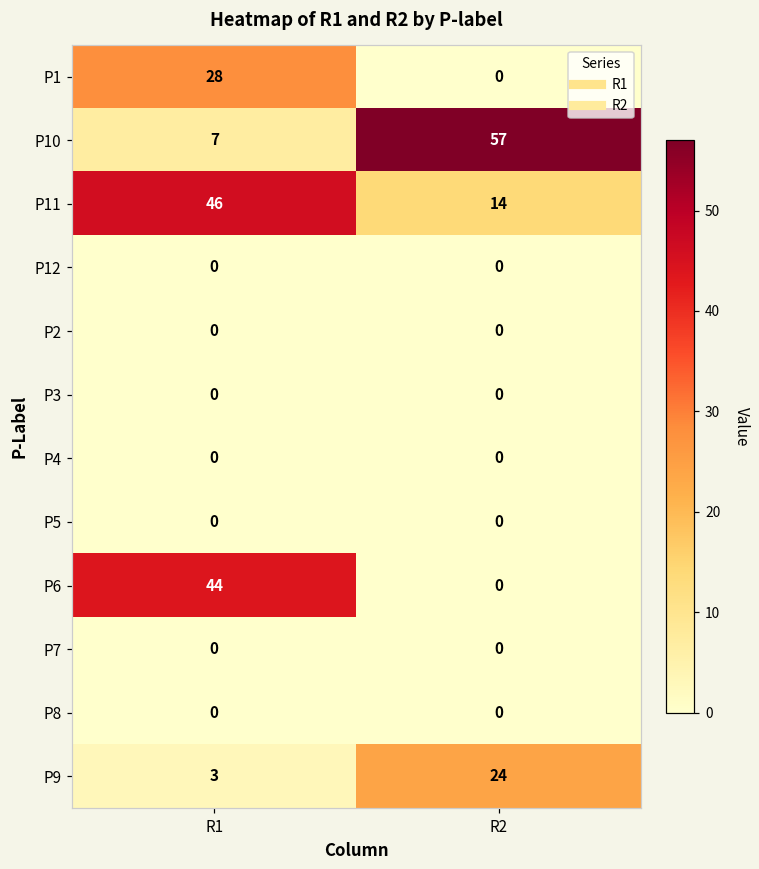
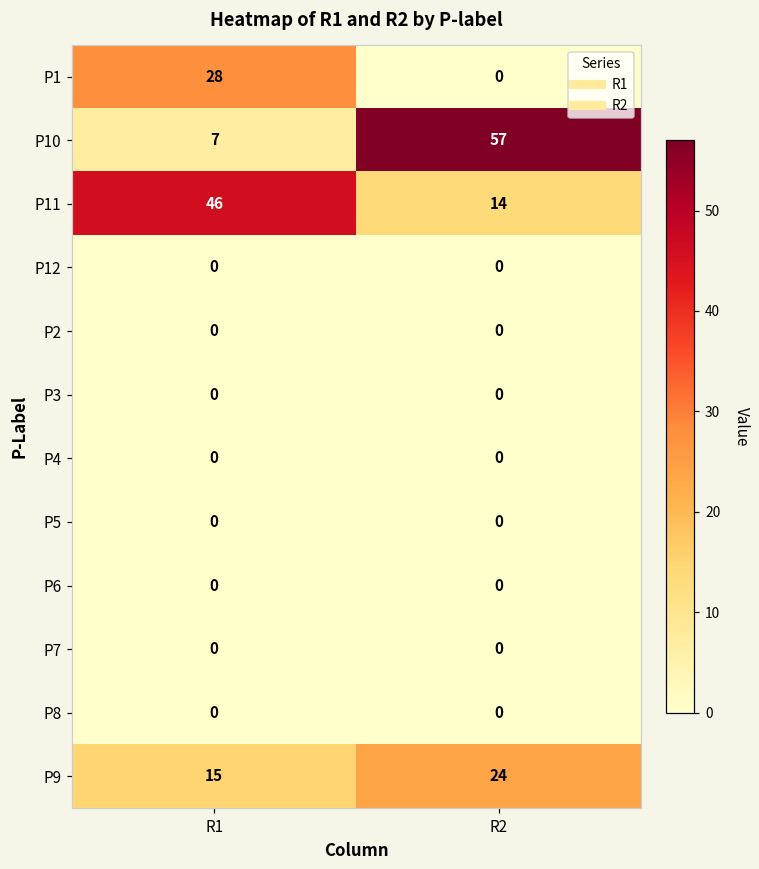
  {
    "P1": {
      "R1": 28,
      "R2": 0
    },
    "P10": {
      "R1": 7,
      "R2": 57
    },
    "P11": {
      "R1": 46,
      "R2": 14
    },
    "P12": {
      "R1": 0,
      "R2": 0
    },
    "P2": {
      "R1": 0,
      "R2": 0
    },
    "P3": {
      "R1": 0,
      "R2": 0
    },
    "P4": {
      "R1": 0,
      "R2": 0
    },
    "P5": {
      "R1": 0,
      "R2": 0
    },
    "P6": {
-     "R1": 44,
+     "R1": 0,
      "R2": 0
    },
    "P7": {
      "R1": 0,
      "R2": 0
    },
    "P8": {
      "R1": 0,
      "R2": 0
    },
    "P9": {
-     "R1": 3,
+     "R1": 15,
      "R2": 24
    }
  }
